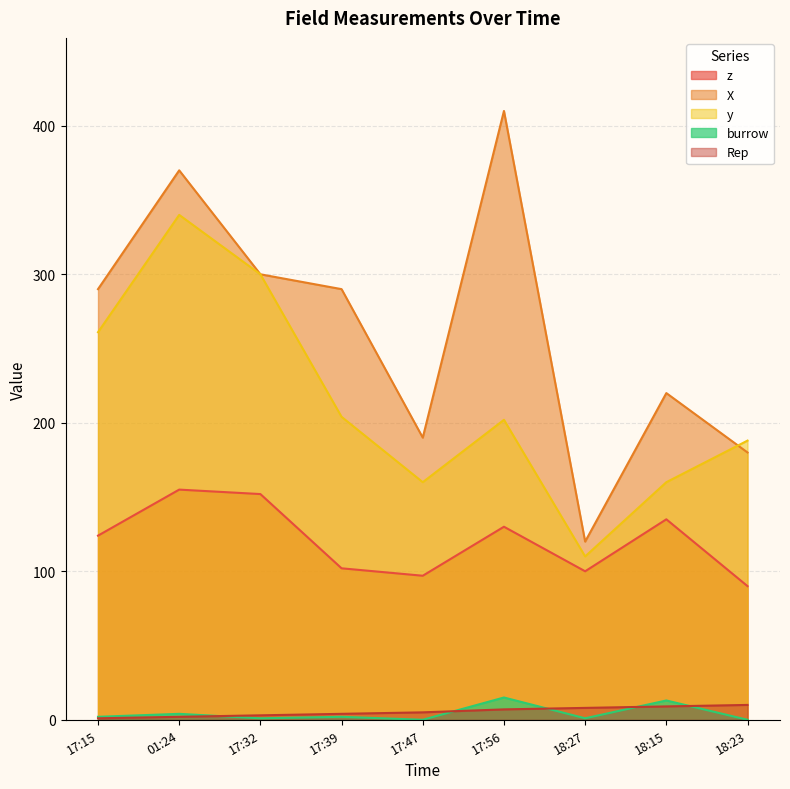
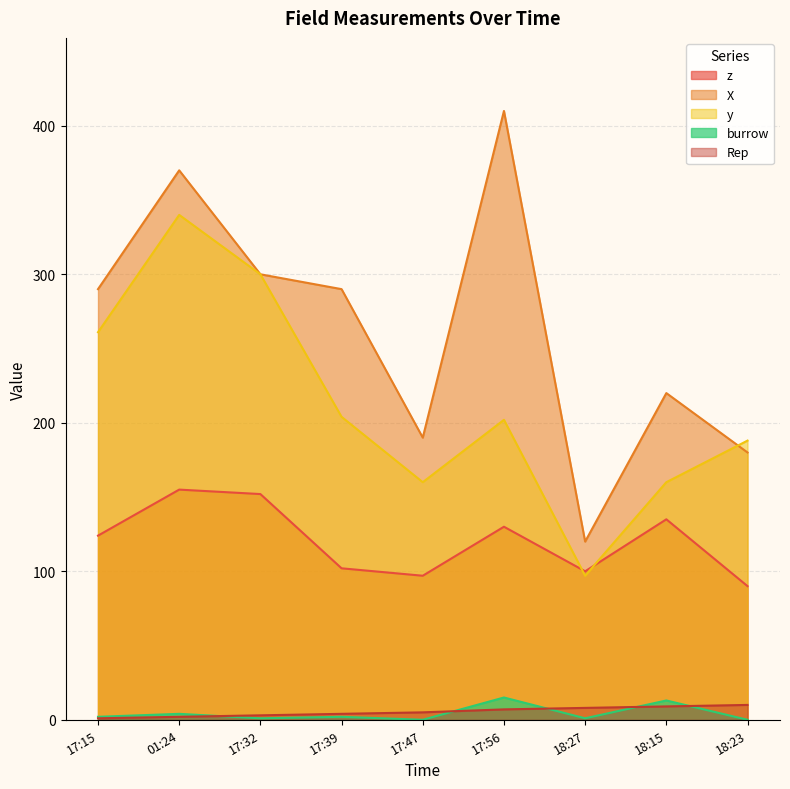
  {
    "y": {
      "17:15": 261,
      "01:24": 340,
      "17:39": 204,
      "17:47": 160,
      "17:56": 202,
-     "18:27": 110,
+     "18:27": 97,
      "18:15": 160,
      "18:23": 188
    },
    "burrow": {
      "01:24": 4,
      "17:32": 1,
      "17:39": 2,
      "17:47": 0,
      "17:56": 15,
      "18:27": 1,
      "18:15": 13,
      "18:23": 0
    }
  }
